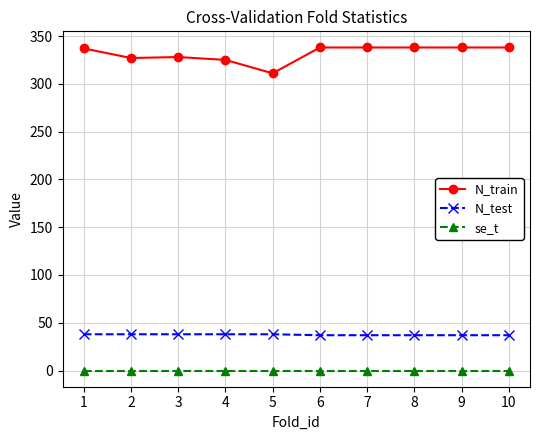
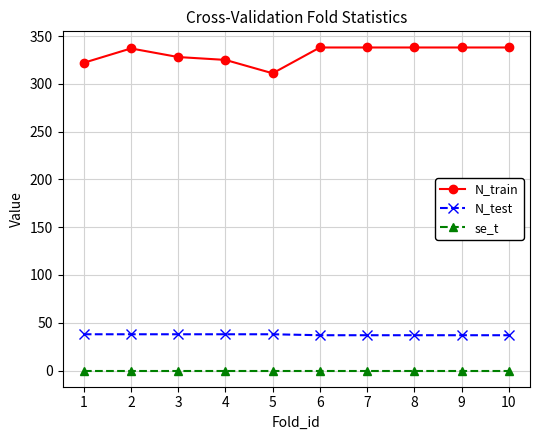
  {
    "N_train": {
-     "1": 340,
-     "2": 330,
+     "1": 320,
+     "2": 340,
      "3": 330,
      "4": 330,
      "5": 310,
      "6": 340,
      "7": 340,
      "8": 340,
      "9": 340,
      "10": 340
    },
    "N_test": {
      "1": 40,
      "2": 40,
      "3": 40,
      "4": 40,
      "5": 40,
      "6": 40,
      "7": 40,
      "8": 40,
      "9": 40,
      "10": 40
    },
    "se_t": {
      "1": 0,
      "2": 0,
      "3": 0,
      "4": 0,
      "5": 0,
      "6": 0,
      "7": 0,
      "8": 0,
      "9": 0,
      "10": 0
    }
  }
